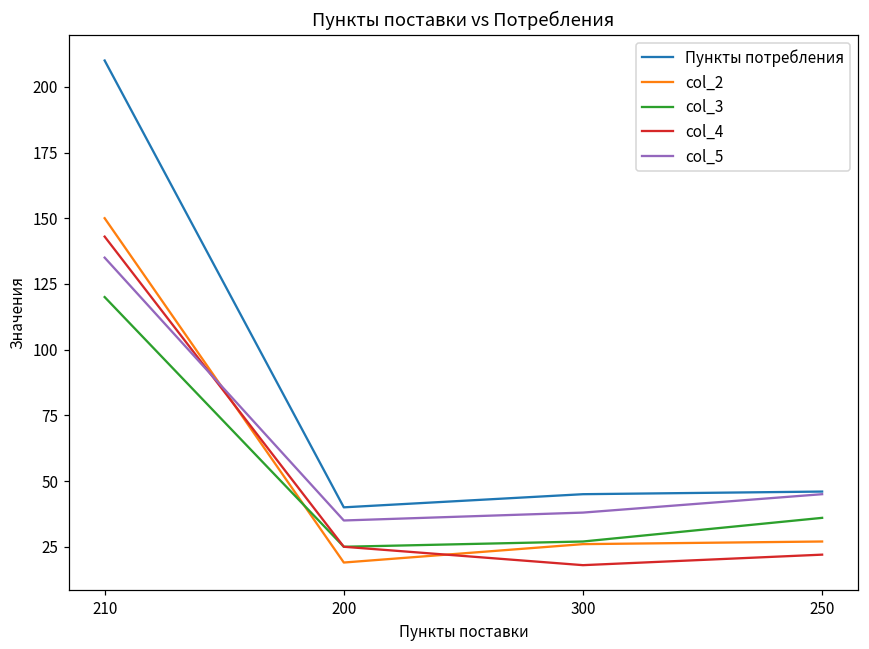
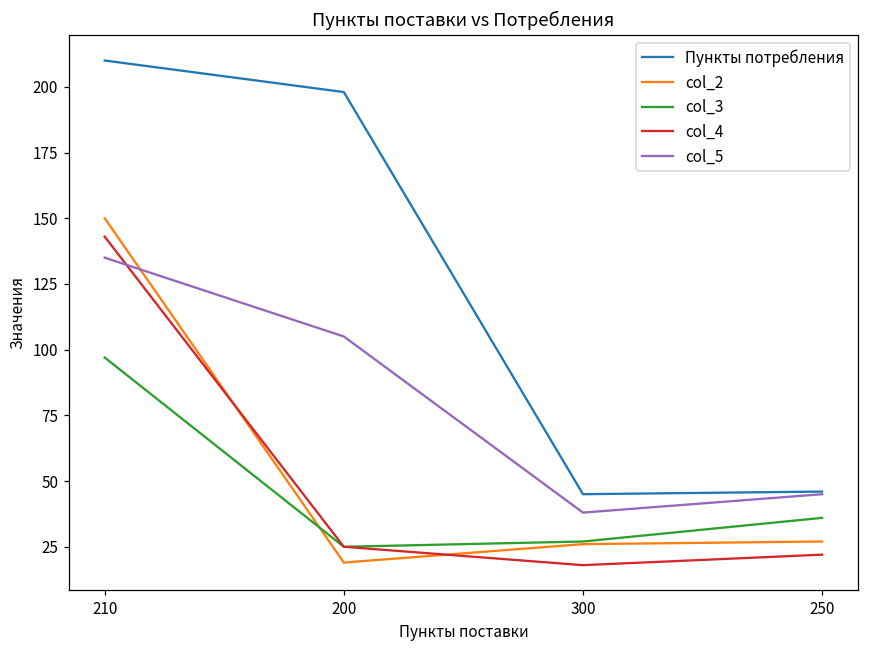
  {
    "Пункты потребления": {
      "210": 210,
-     "200": 40,
+     "200": 198,
      "300": 45
    },
    "col_2": {
      "210": 150,
      "200": 19,
      "250": 27
    },
    "col_3": {
-     "210": 120,
+     "210": 97,
      "250": 36
    },
    "col_4": {
      "210": 143,
      "300": 18,
      "250": 22
    },
    "col_5": {
      "210": 135,
-     "200": 35,
+     "200": 105,
      "300": 38
    }
  }
